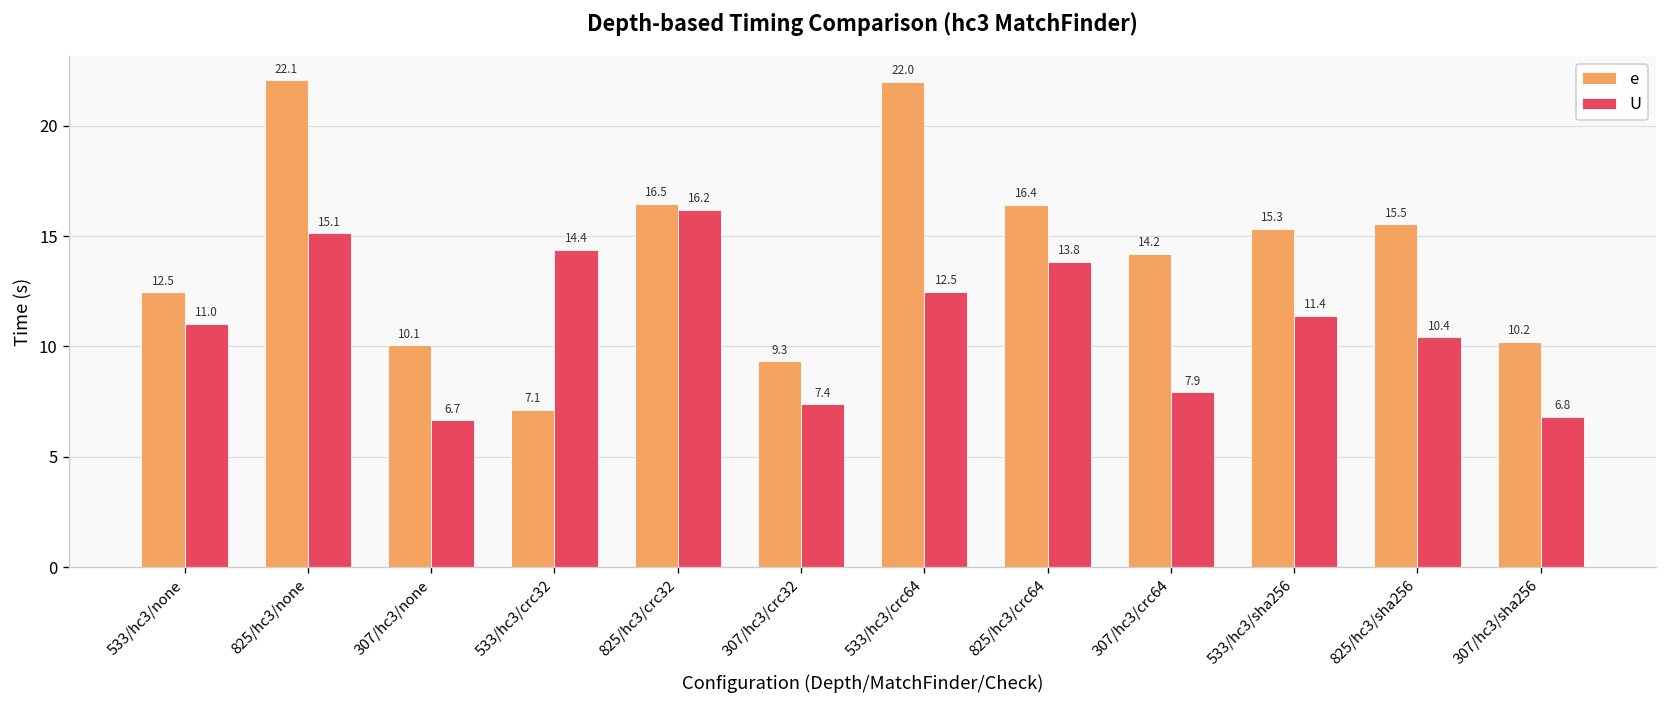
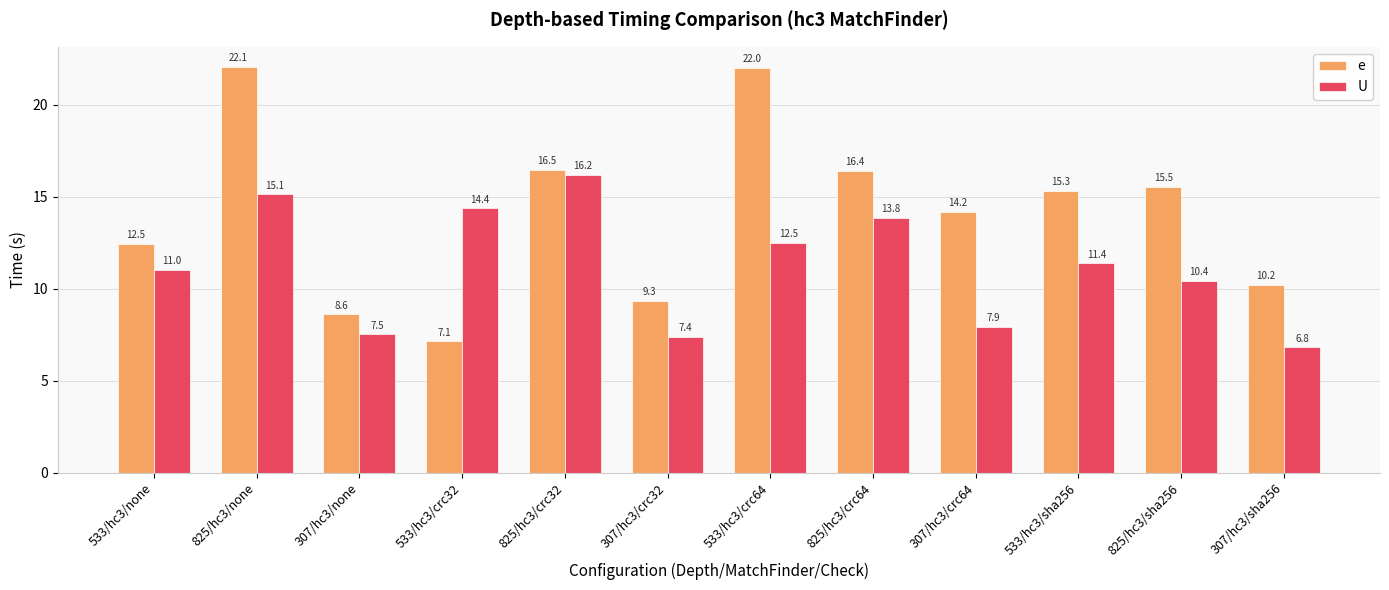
  {
    "e": {
      "533/hc3/none": 12.5,
      "825/hc3/none": 22.1,
-     "307/hc3/none": 10.1,
+     "307/hc3/none": 8.6,
      "533/hc3/crc32": 7.1,
      "825/hc3/crc32": 16.5,
      "307/hc3/crc32": 9.3,
      "533/hc3/crc64": 22.0,
      "825/hc3/crc64": 16.4,
      "307/hc3/crc64": 14.2,
      "533/hc3/sha256": 15.3,
      "825/hc3/sha256": 15.5,
      "307/hc3/sha256": 10.2
    },
    "U": {
      "533/hc3/none": 11.0,
      "825/hc3/none": 15.1,
-     "307/hc3/none": 6.7,
+     "307/hc3/none": 7.5,
      "533/hc3/crc32": 14.4,
      "825/hc3/crc32": 16.2,
      "307/hc3/crc32": 7.4,
      "533/hc3/crc64": 12.5,
      "825/hc3/crc64": 13.8,
      "307/hc3/crc64": 7.9,
      "533/hc3/sha256": 11.4,
      "825/hc3/sha256": 10.4,
      "307/hc3/sha256": 6.8
    }
  }
